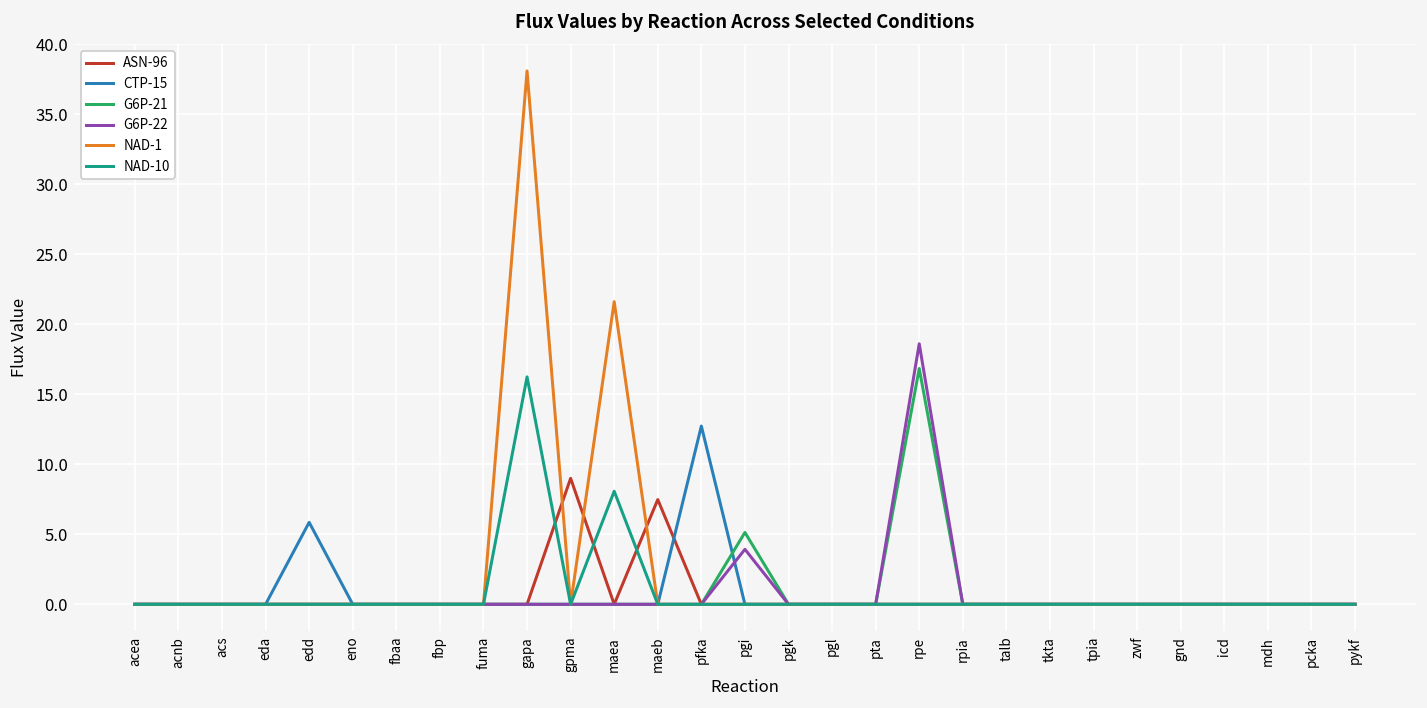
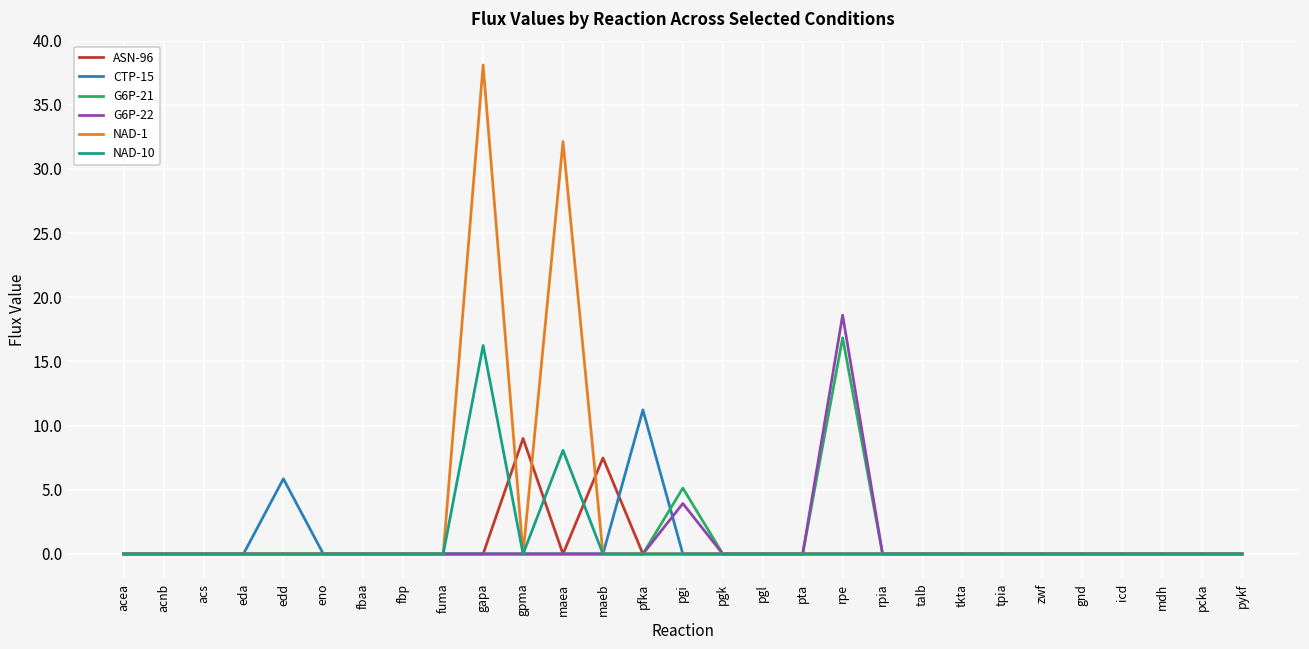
  {
    "ASN-96": {
      "gpma": 9.0,
      "maeb": 7.5
    },
    "CTP-15": {
      "edd": 5.9,
-     "pfka": 12.7
+     "pfka": 11.2
    },
    "G6P-22": {
      "pgi": 3.9,
      "rpe": 18.6
    },
    "NAD-1": {
      "gapa": 38.1,
-     "maea": 21.6
+     "maea": 32.1
    }
  }
